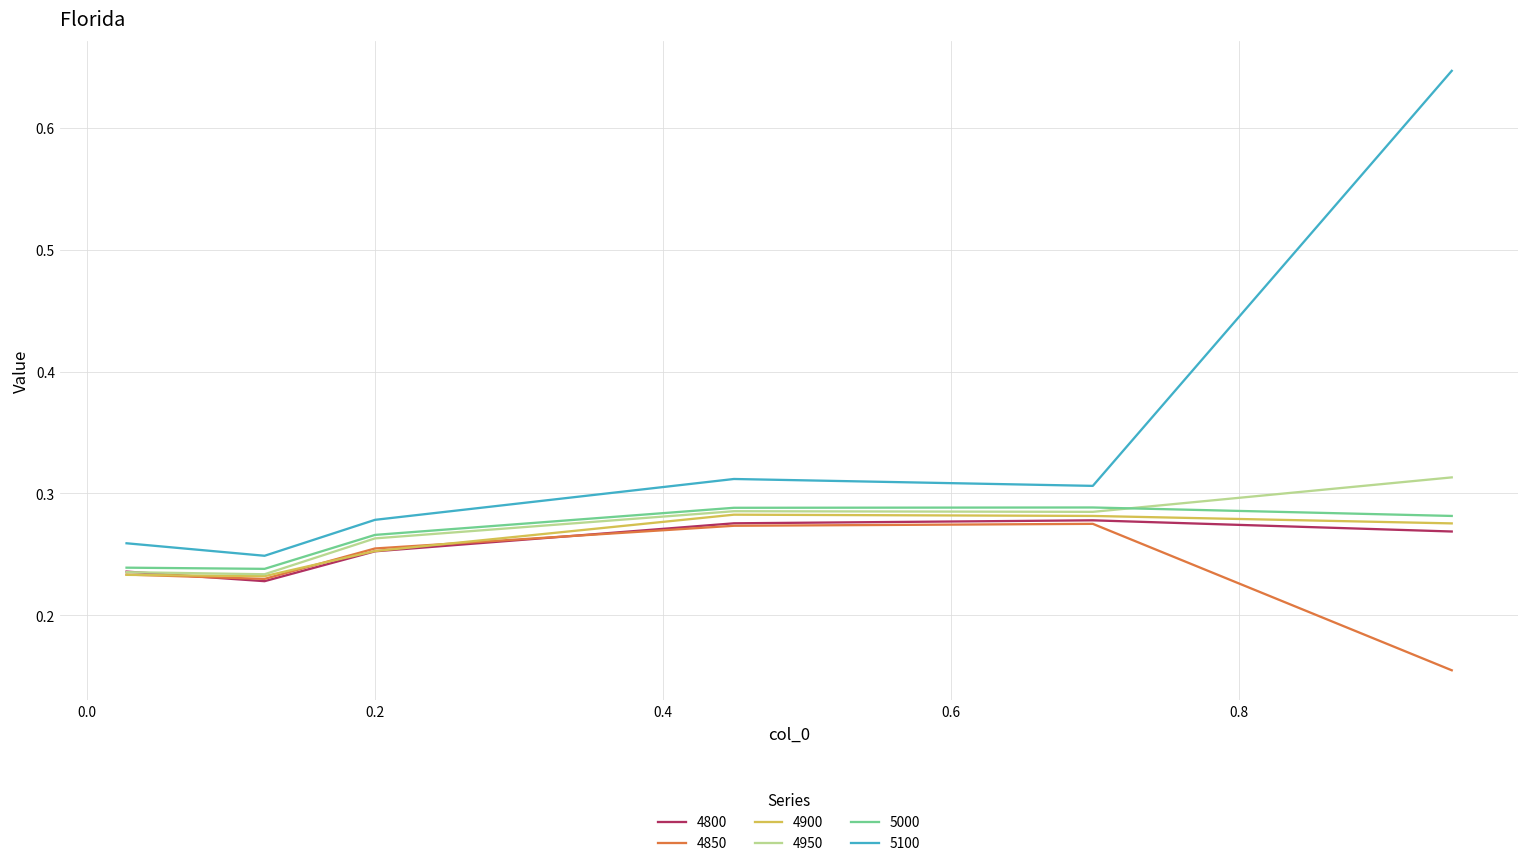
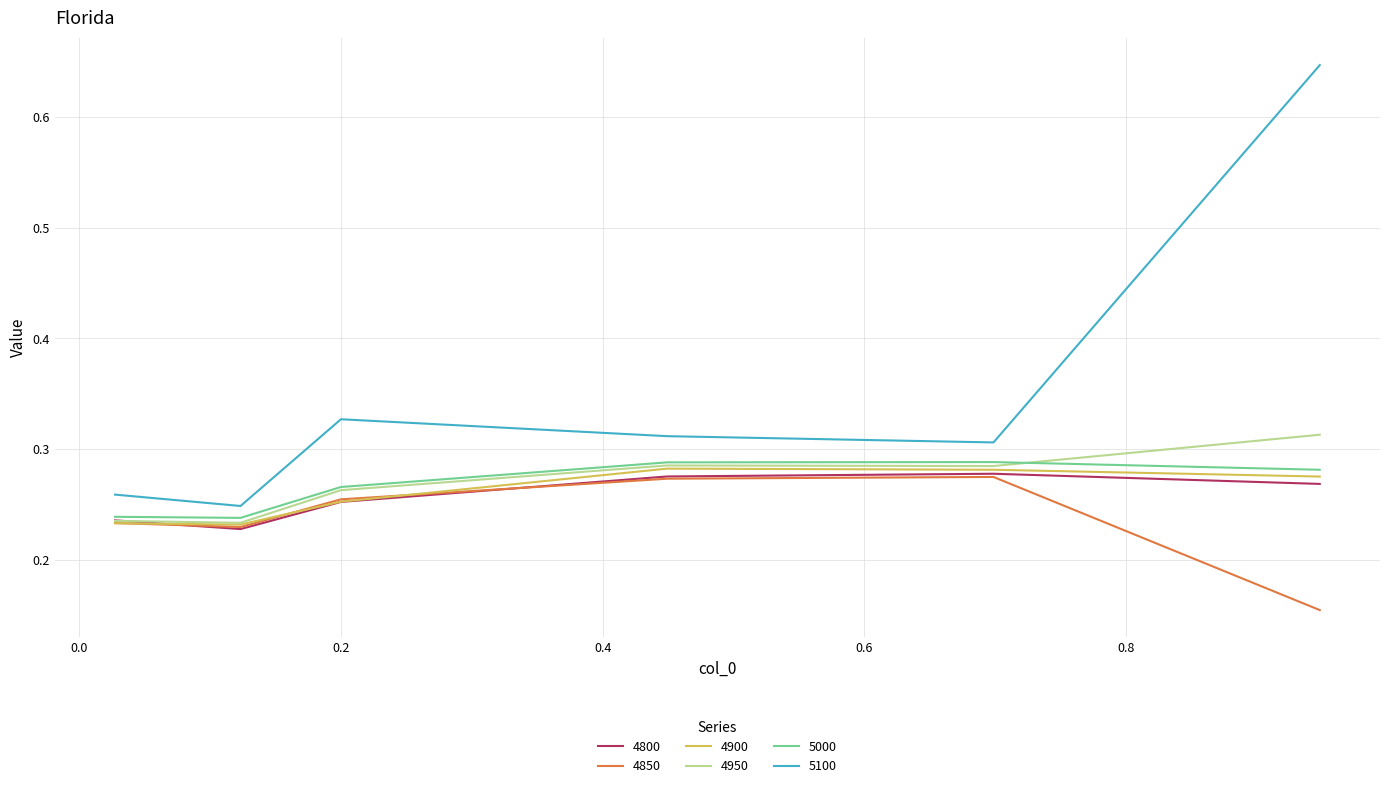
  {
    "4950": {
      "0.2": 0.263
    },
    "5000": {
      "0.2": 0.266
    },
    "5100": {
-     "0.2": 0.278
+     "0.2": 0.327
    }
  }
